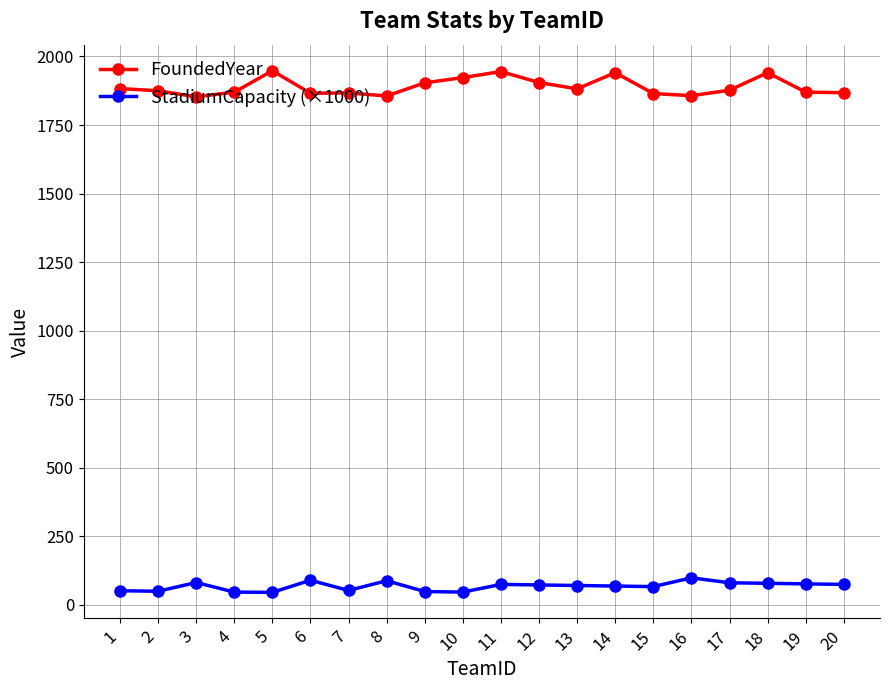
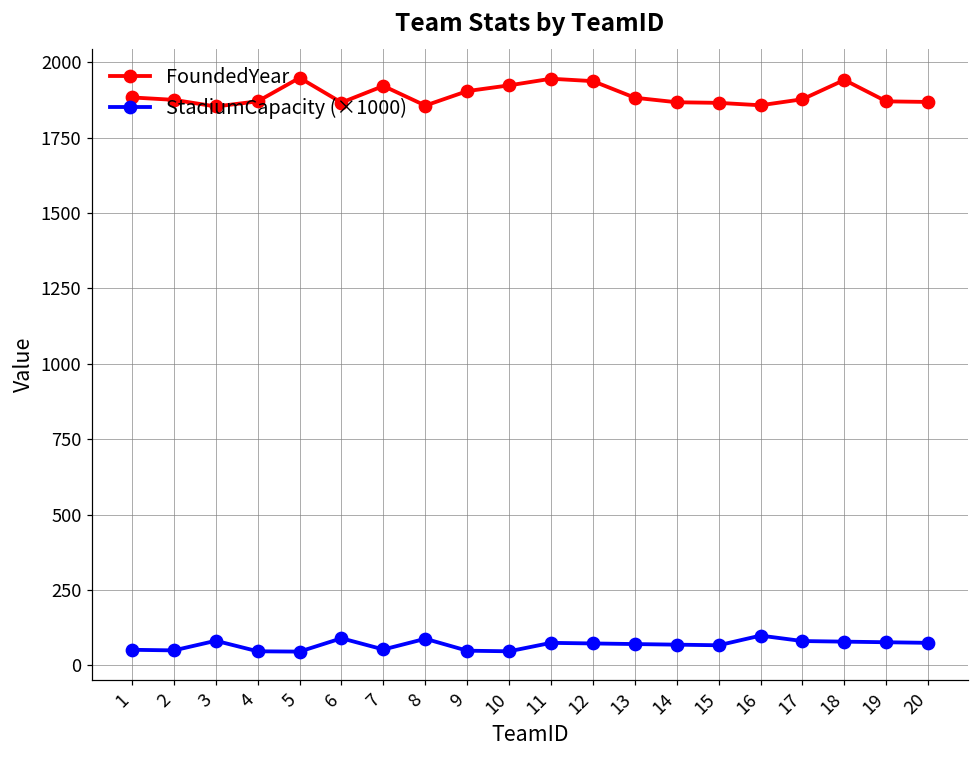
  {
    "FoundedYear": {
      "1": 1880,
      "2": 1880,
      "3": 1850,
      "4": 1870,
      "5": 1950,
      "6": 1870,
-     "7": 1870,
+     "7": 1920,
      "8": 1860,
      "9": 1900,
      "10": 1920,
      "11": 1950,
-     "12": 1910,
+     "12": 1940,
      "13": 1880,
-     "14": 1940,
+     "14": 1870,
      "15": 1870,
      "16": 1860,
      "17": 1880,
      "18": 1940,
      "19": 1870,
      "20": 1870
    },
    "StadiumCapacity (×1000)": {
      "1": 50,
      "2": 50,
      "3": 80,
      "4": 50,
      "5": 50,
      "6": 90,
      "7": 50,
      "8": 90,
      "9": 50,
      "10": 50,
      "11": 80,
      "12": 70,
      "13": 70,
      "14": 70,
      "15": 70,
      "16": 100,
      "17": 80,
      "18": 80,
      "19": 80,
      "20": 80
    }
  }
